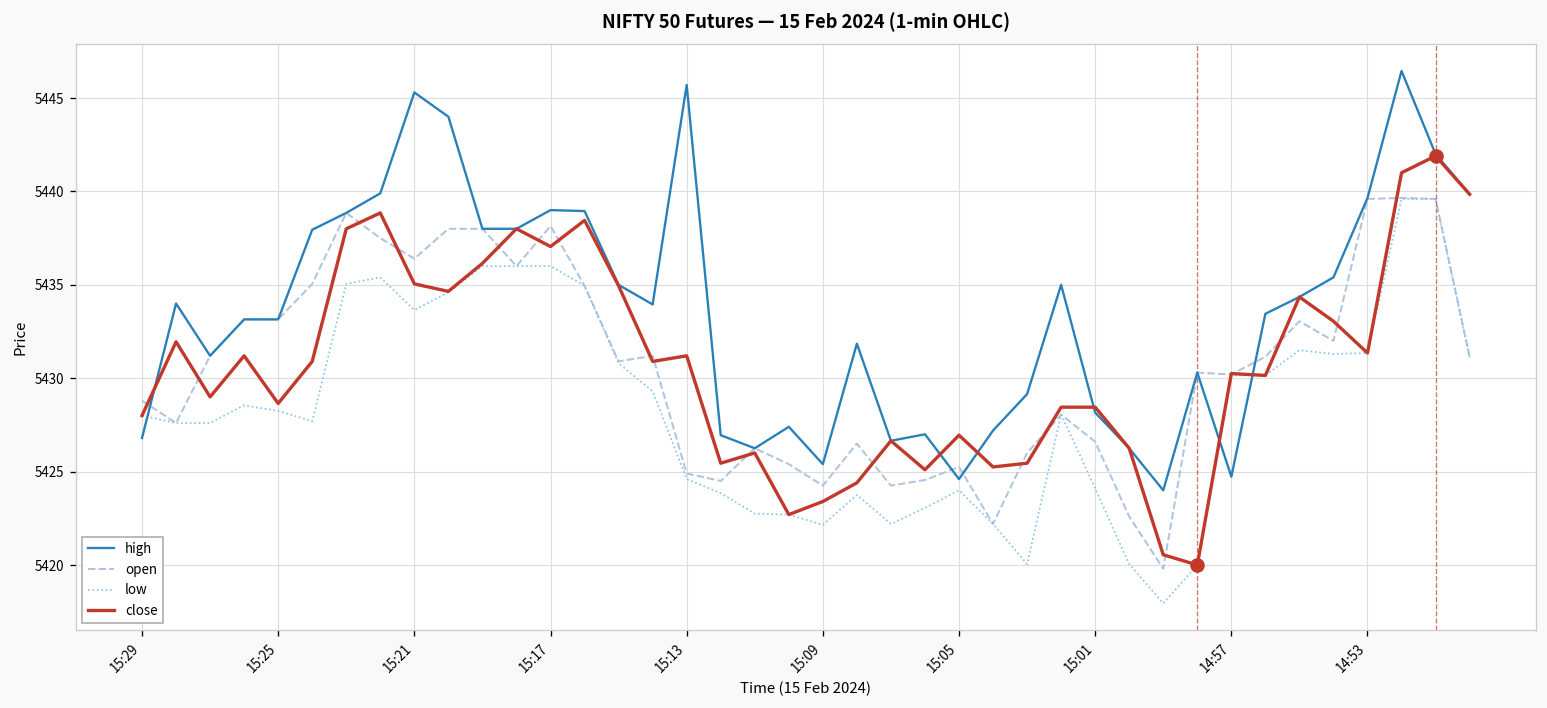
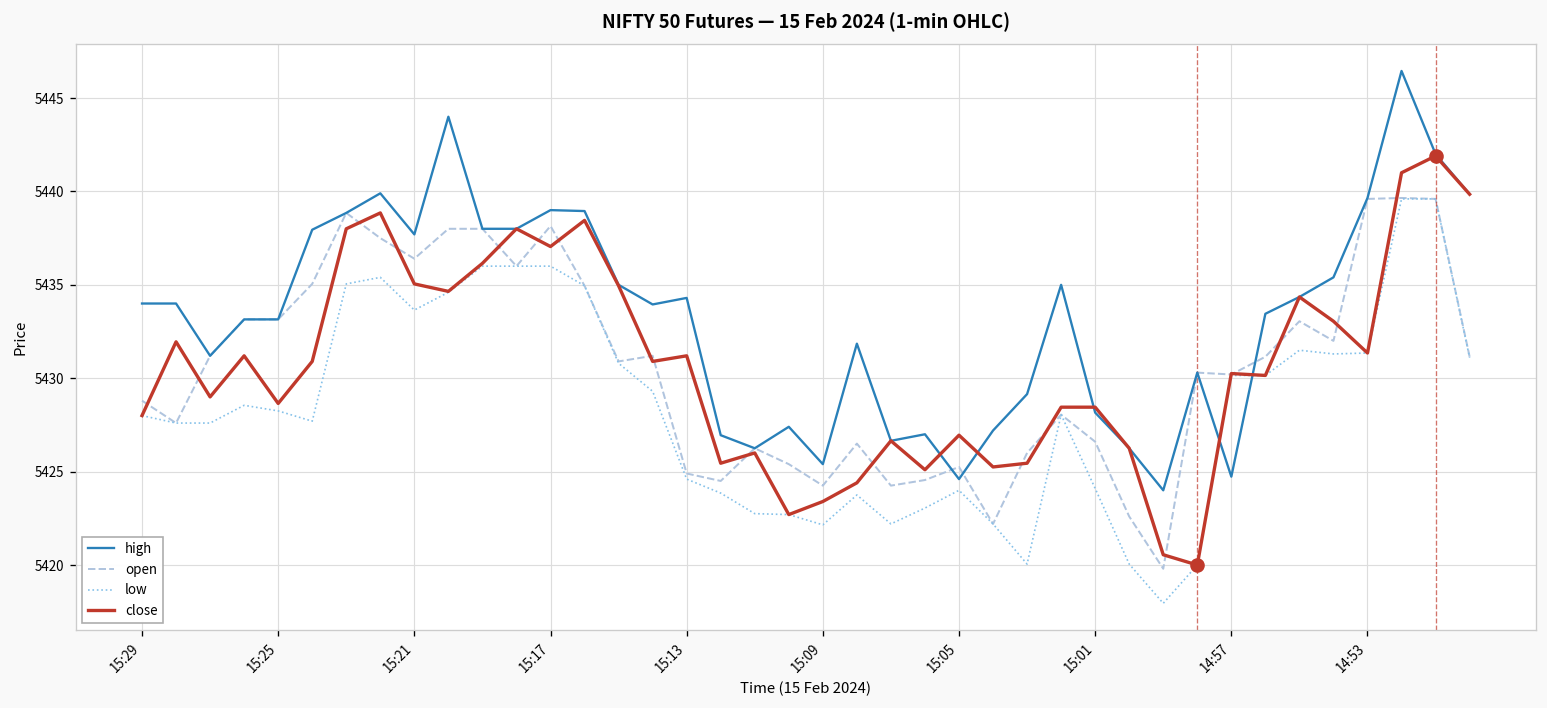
  {
    "high": {
-     "15:29": 5426.8,
-     "15:21": 5445.3,
+     "15:29": 5434.0,
+     "15:21": 5437.7,
      "15:17": 5439.0,
-     "15:13": 5445.7,
+     "15:13": 5434.3,
      "15:09": 5425.4,
      "15:05": 5424.6,
      "15:01": 5428.2,
      "14:57": 5424.7
    }
  }
